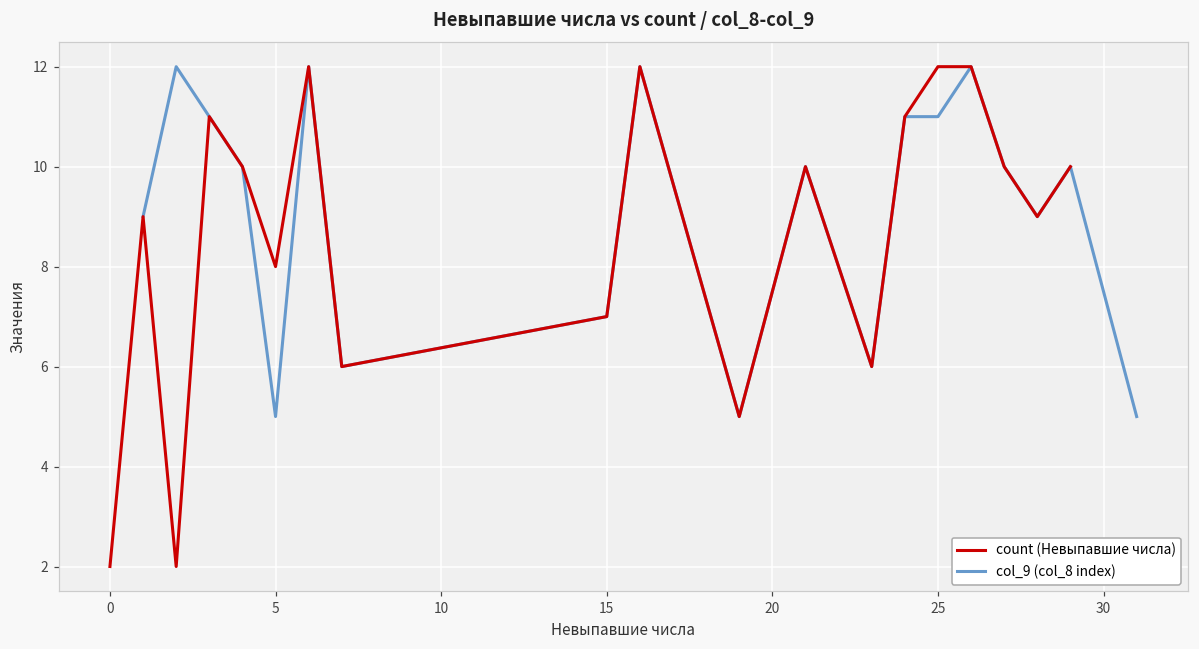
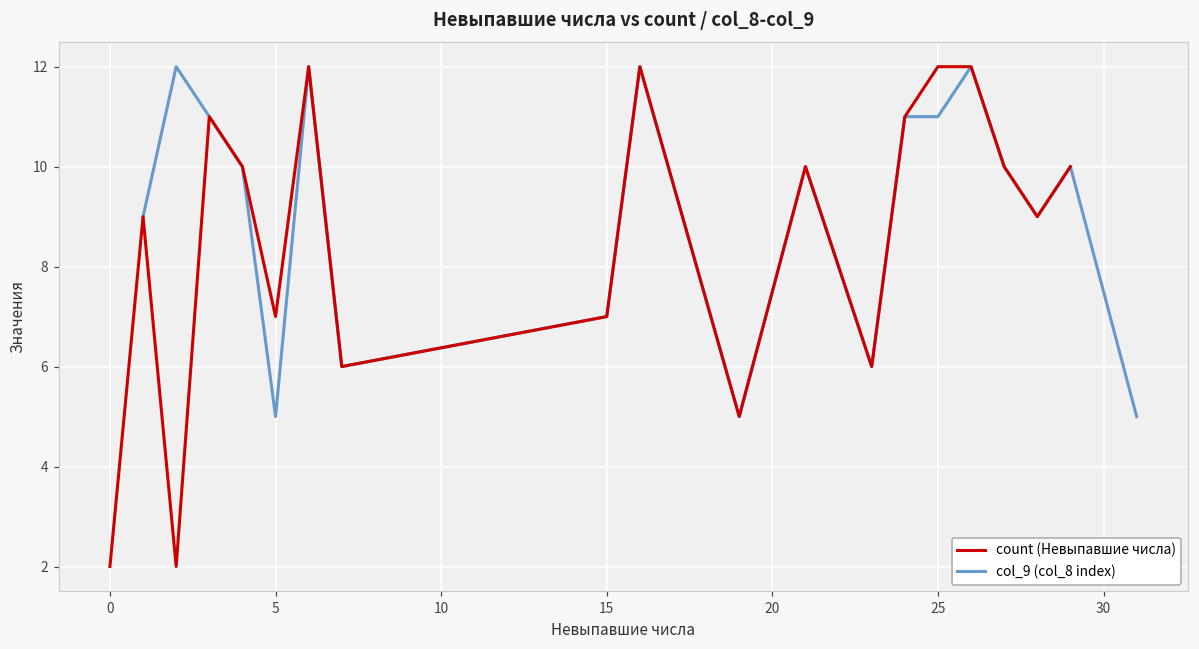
  {
    "count (Невыпавшие числа)": {
      "0": 2,
-     "5": 8,
+     "5": 7,
      "25": 12
    },
    "col_9 (col_8 index)": {
      "5": 5,
      "25": 11
    }
  }
